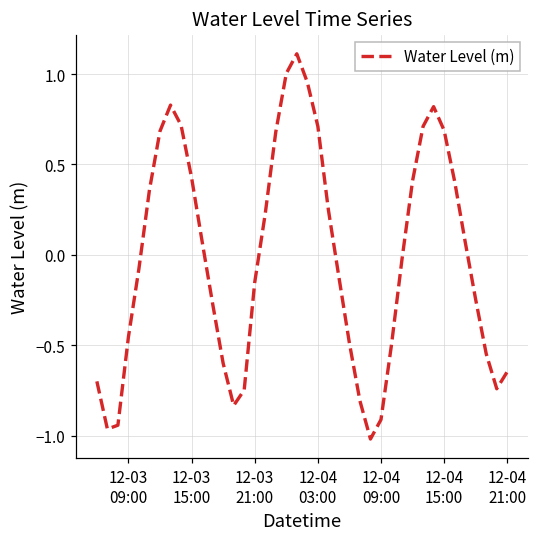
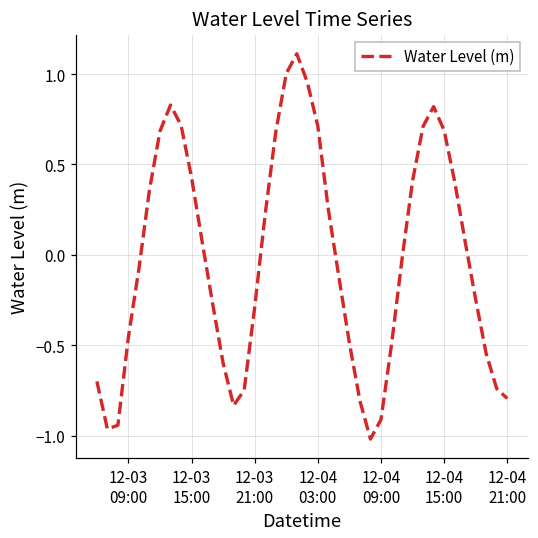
  {
    "12-03 09:00": -0.45,
    "12-03 15:00": 0.43,
-   "12-03 21:00": -0.15,
+   "12-03 21:00": -0.29,
    "12-04 03:00": 0.71,
    "12-04 09:00": -0.91,
    "12-04 15:00": 0.69,
-   "12-04 21:00": -0.65
+   "12-04 21:00": -0.79
  }
